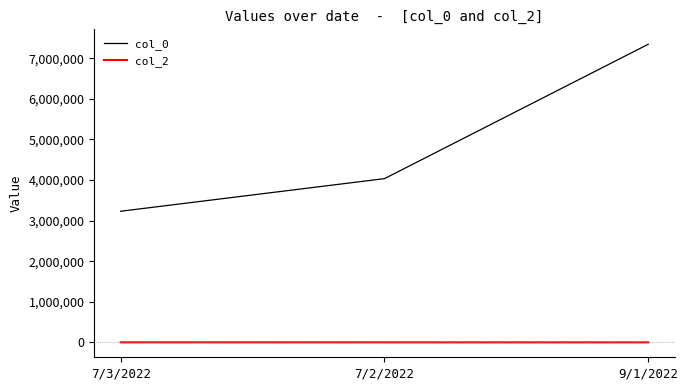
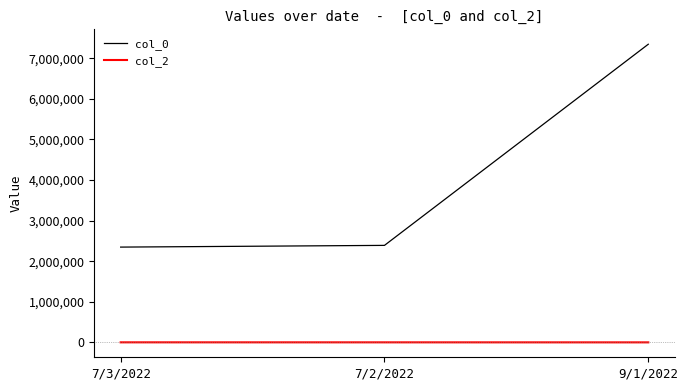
  {
    "col_0": {
-     "7/3/2022": "3,200,000",
-     "7/2/2022": "4,000,000",
+     "7/3/2022": "2,300,000",
+     "7/2/2022": "2,400,000",
      "9/1/2022": "7,300,000"
    },
    "col_2": {
      "7/3/2022": "0",
      "7/2/2022": "0",
      "9/1/2022": "0"
    }
  }
